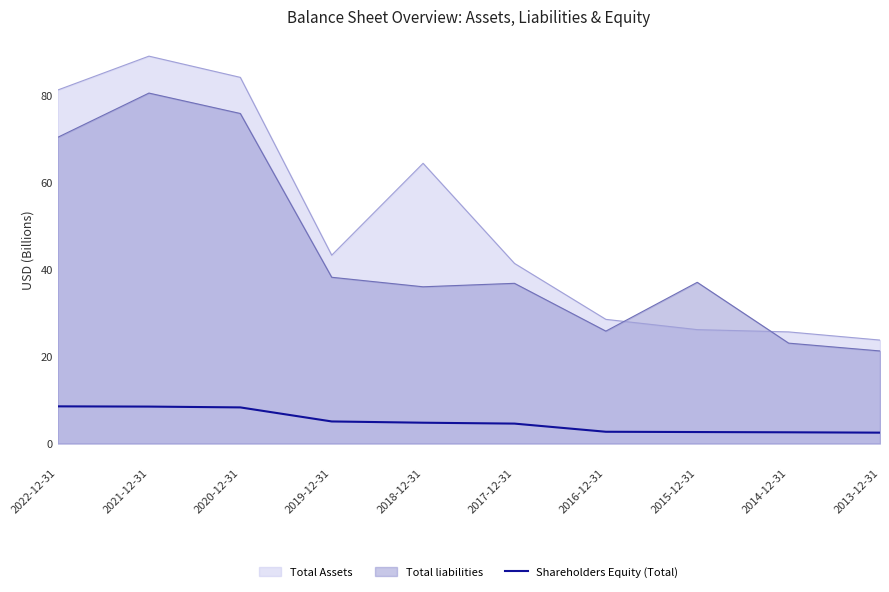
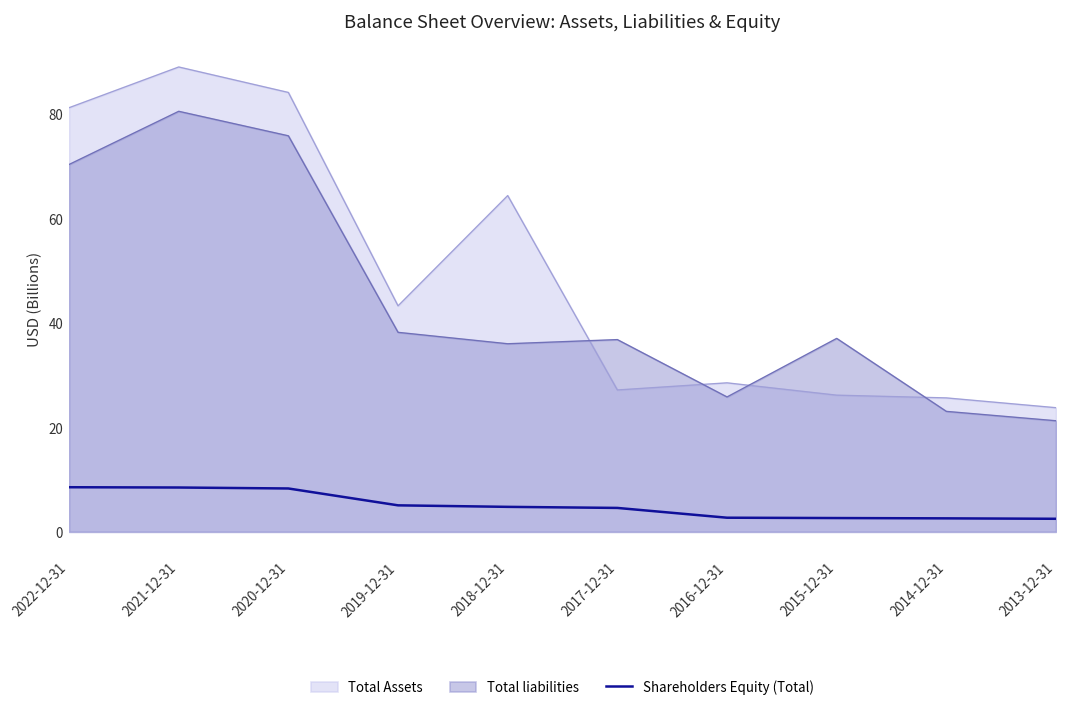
  {
    "Total Assets": {
      "2022-12-31": 81,
      "2021-12-31": 89,
      "2020-12-31": 84,
      "2019-12-31": 43,
      "2018-12-31": 64,
-     "2017-12-31": 41,
+     "2017-12-31": 27,
      "2016-12-31": 29,
      "2015-12-31": 26,
      "2014-12-31": 26,
      "2013-12-31": 24
    },
    "Total liabilities": {
      "2022-12-31": 70,
      "2021-12-31": 81,
      "2020-12-31": 76,
      "2019-12-31": 38,
      "2018-12-31": 36,
      "2017-12-31": 37,
      "2016-12-31": 26,
      "2015-12-31": 37,
      "2014-12-31": 23,
      "2013-12-31": 21
    },
    "Shareholders Equity (Total)": {
      "2022-12-31": 9,
      "2021-12-31": 8,
      "2020-12-31": 8,
      "2019-12-31": 5,
      "2018-12-31": 5,
      "2017-12-31": 5,
      "2016-12-31": 3,
      "2015-12-31": 3,
      "2014-12-31": 3,
      "2013-12-31": 3
    }
  }
